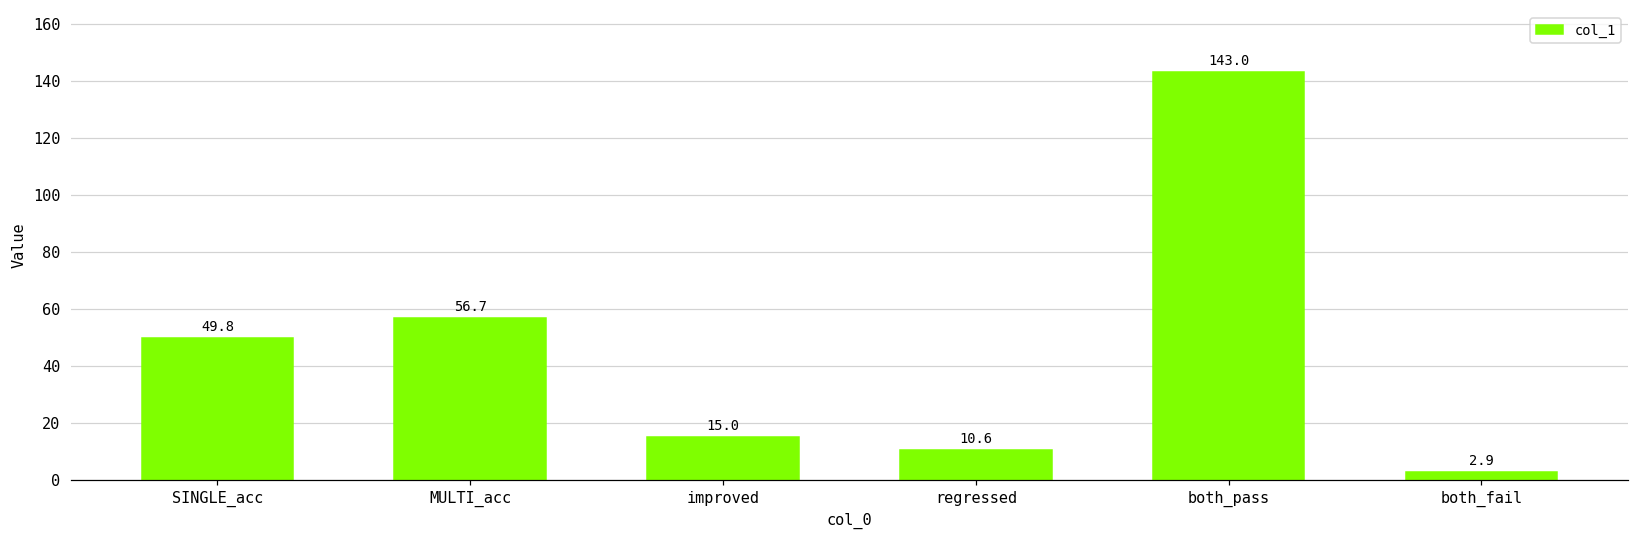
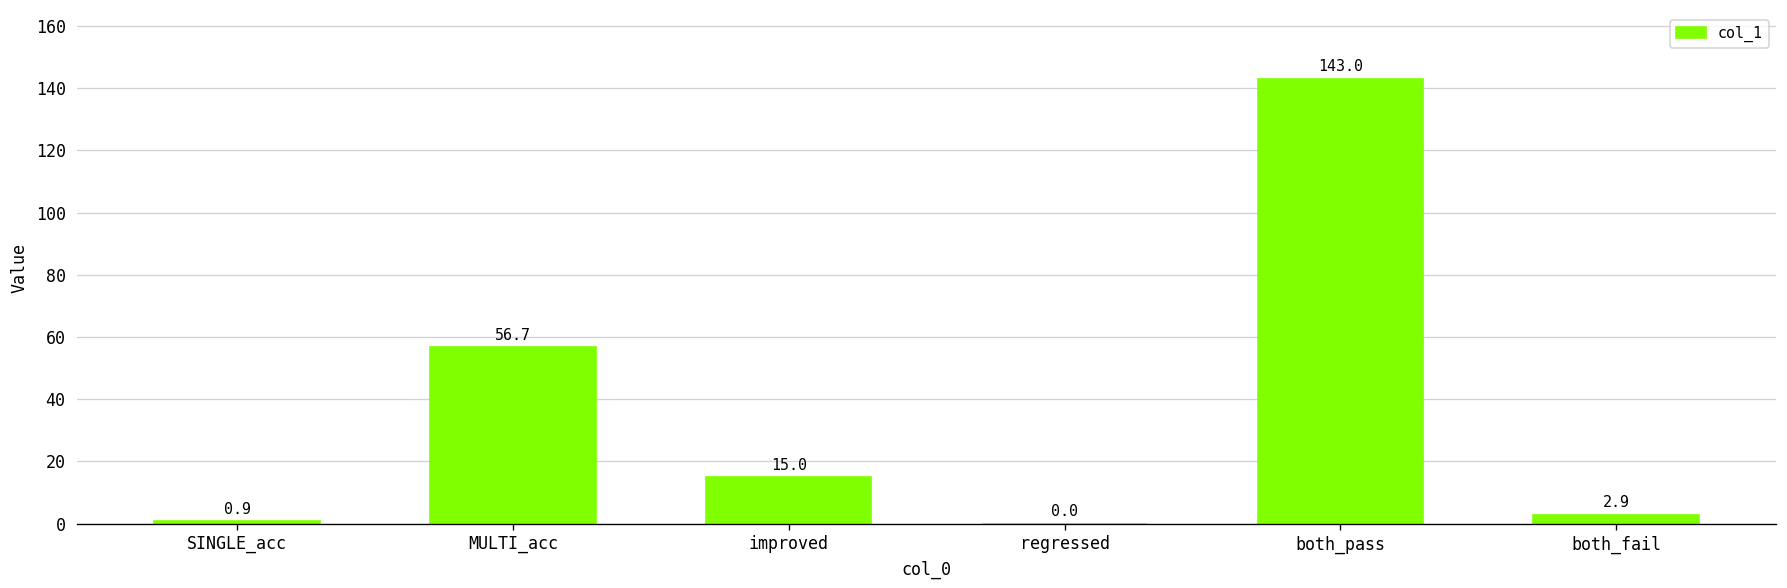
  {
-   "SINGLE_acc": 49.8,
+   "SINGLE_acc": 0.9,
    "MULTI_acc": 56.7,
    "improved": 15.0,
-   "regressed": 10.6,
+   "regressed": 0.0,
    "both_pass": 143.0,
    "both_fail": 2.9
  }
